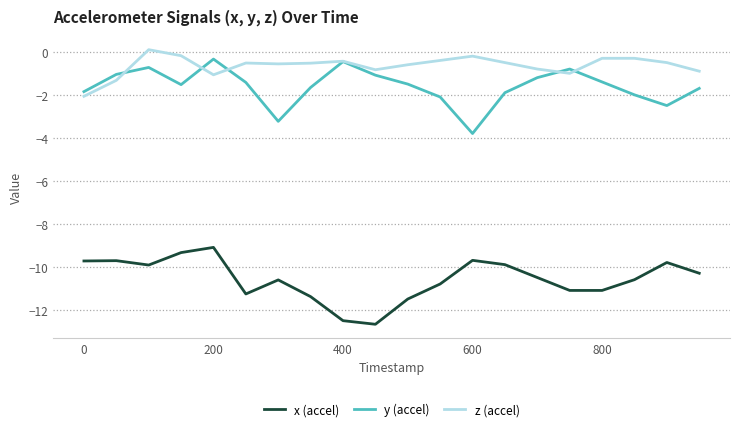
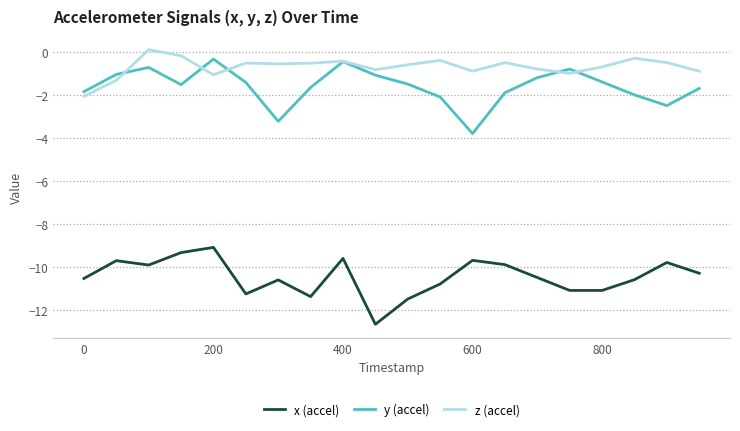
  {
    "x (accel)": {
-     "0": -9.7,
+     "0": -10.5,
      "200": -9.1,
-     "400": -12.5,
+     "400": -9.6,
      "600": -9.7,
      "800": -11.1
    },
    "y (accel)": {
      "0": -1.9,
      "200": -0.3,
      "600": -3.8,
      "800": -1.4
    },
    "z (accel)": {
      "0": -2.1,
      "200": -1.1,
-     "600": -0.2,
-     "800": -0.3
+     "600": -0.9,
+     "800": -0.7
    }
  }
